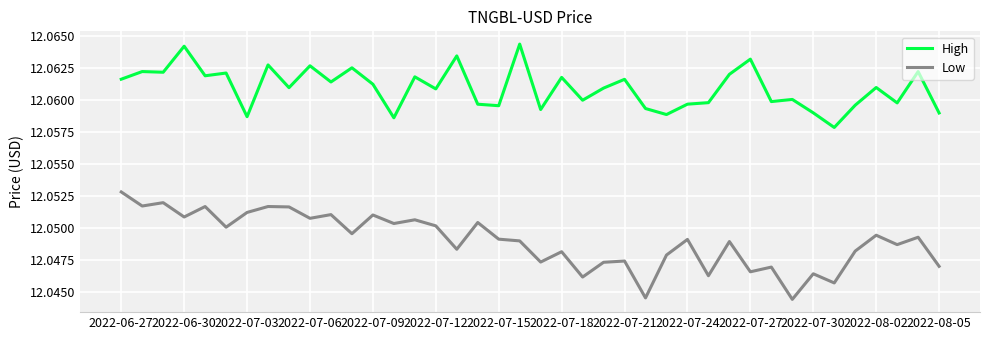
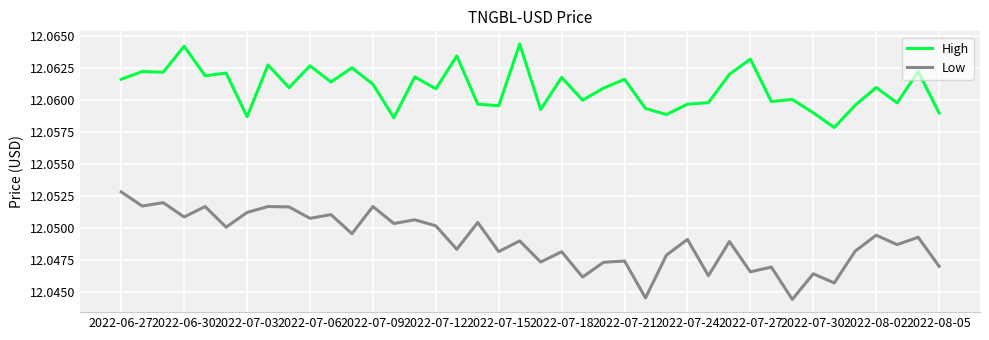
  {
    "High": {
      "2022-06-27": 12.0616,
      "2022-06-30": 12.0642,
      "2022-07-03": 12.0587,
      "2022-07-06": 12.0627,
      "2022-07-09": 12.0612,
      "2022-07-12": 12.0608,
      "2022-07-15": 12.0595,
      "2022-07-18": 12.0617,
      "2022-07-21": 12.0616,
      "2022-07-24": 12.0597,
      "2022-07-27": 12.0632,
      "2022-07-30": 12.0590,
      "2022-08-02": 12.0610,
      "2022-08-05": 12.0590
    },
    "Low": {
      "2022-06-27": 12.0528,
      "2022-06-30": 12.0508,
      "2022-07-03": 12.0512,
      "2022-07-06": 12.0507,
-     "2022-07-09": 12.0510,
+     "2022-07-09": 12.0517,
      "2022-07-12": 12.0501,
-     "2022-07-15": 12.0491,
+     "2022-07-15": 12.0481,
      "2022-07-18": 12.0481,
      "2022-07-21": 12.0474,
      "2022-07-24": 12.0491,
      "2022-07-27": 12.0466,
      "2022-07-30": 12.0464,
      "2022-08-02": 12.0494,
      "2022-08-05": 12.0470
    }
  }
